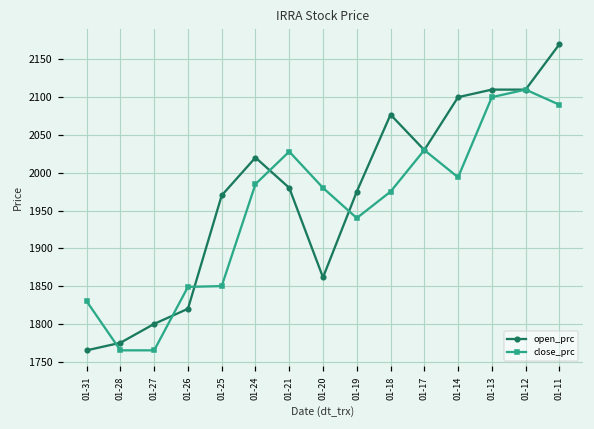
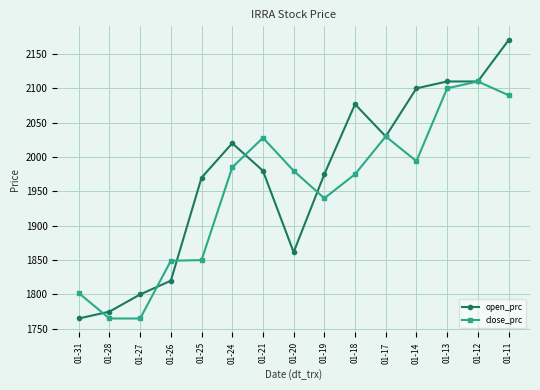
  {
    "open_prc": {
      "01-31": 1770,
      "01-28": 1780,
      "01-27": 1800,
      "01-26": 1820,
      "01-25": 1970,
      "01-24": 2020,
      "01-21": 1980,
      "01-20": 1860,
      "01-19": 1980,
      "01-18": 2080,
      "01-14": 2100,
      "01-13": 2110,
      "01-11": 2170
    },
    "close_prc": {
-     "01-31": 1830,
+     "01-31": 1800,
      "01-28": 1770,
      "01-27": 1770,
      "01-26": 1850,
      "01-25": 1850,
      "01-24": 1990,
      "01-21": 2030,
      "01-20": 1980,
      "01-19": 1940,
      "01-18": 1980,
      "01-14": 1990,
      "01-13": 2100,
      "01-11": 2090
    }
  }
